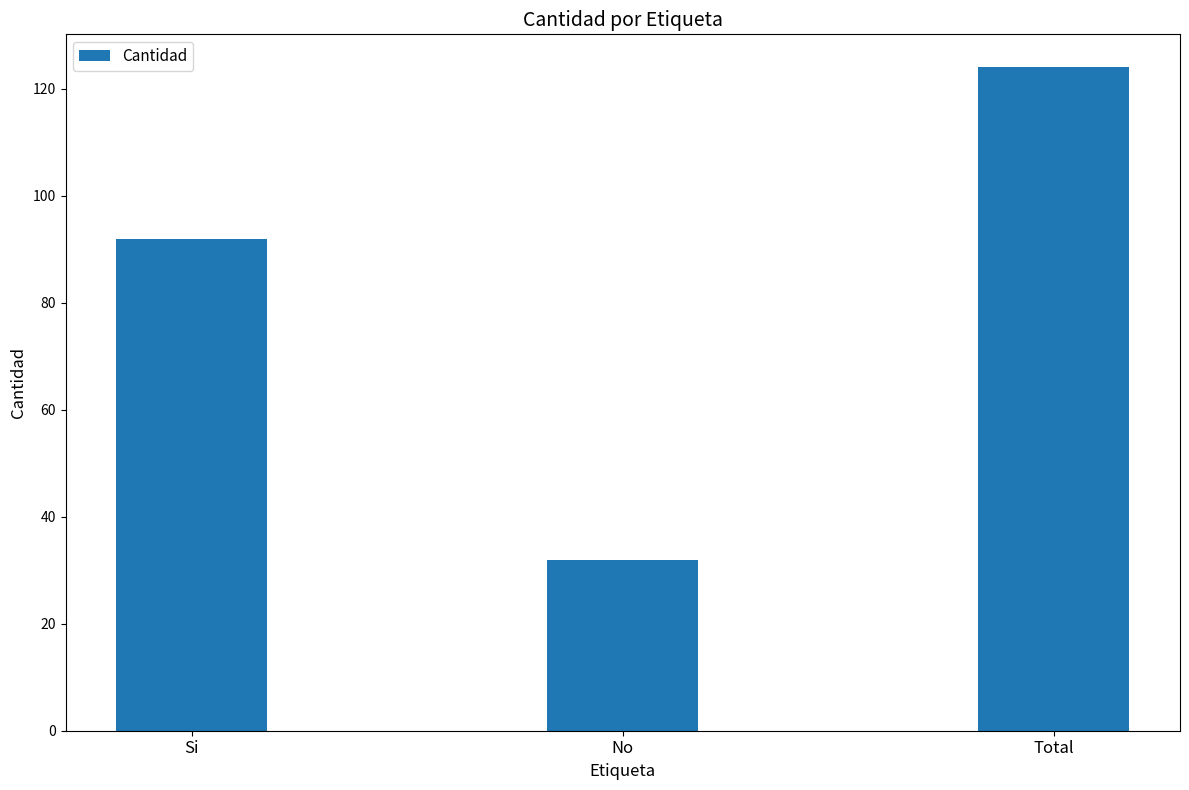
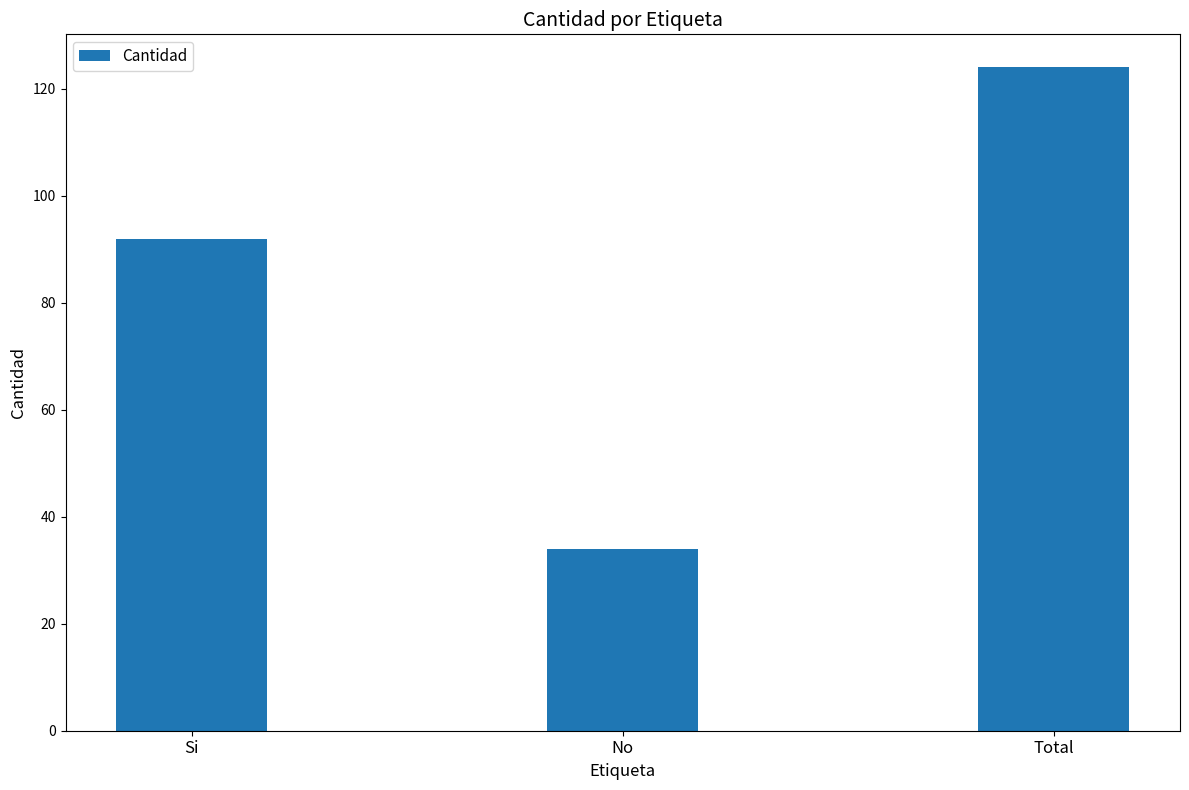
  {
    "Si": 92,
-   "No": 32,
+   "No": 34,
    "Total": 124
  }
